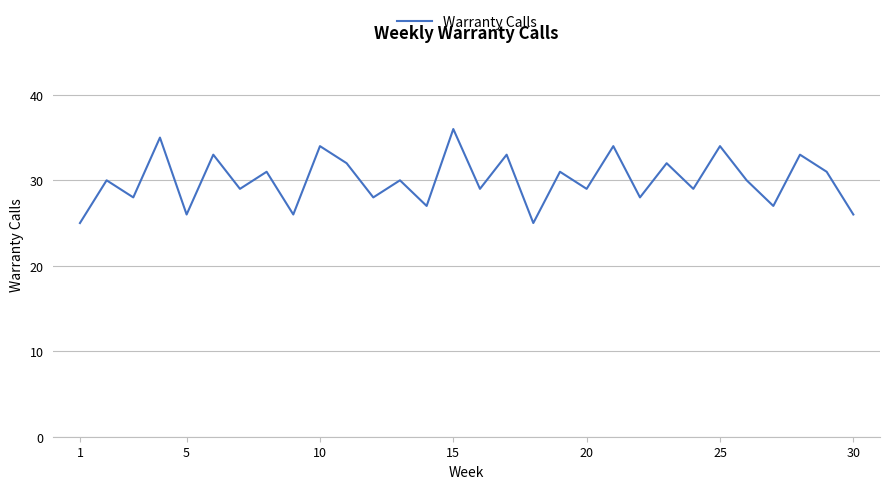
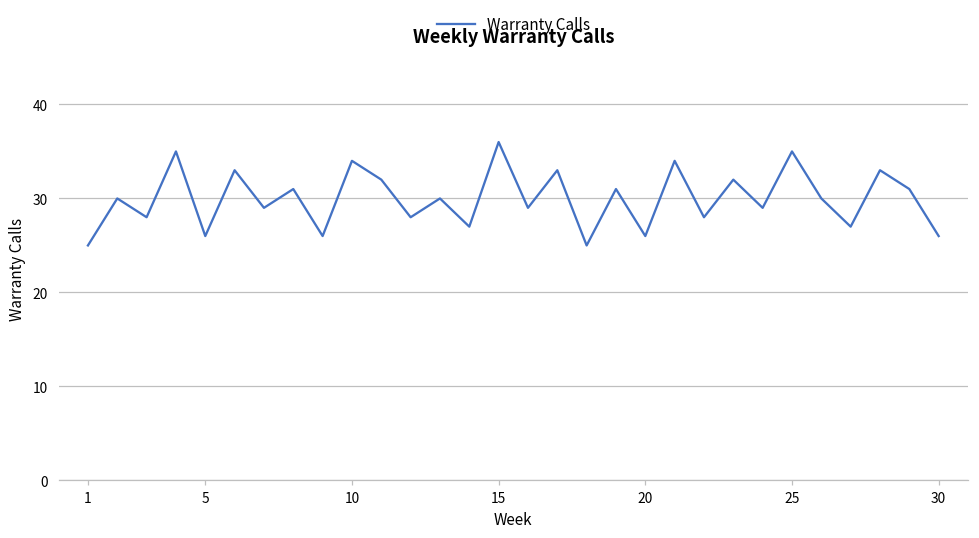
  {
    "1": 25,
    "5": 26,
    "10": 34,
    "15": 36,
-   "20": 29,
-   "25": 34,
+   "20": 26,
+   "25": 35,
    "30": 26
  }
